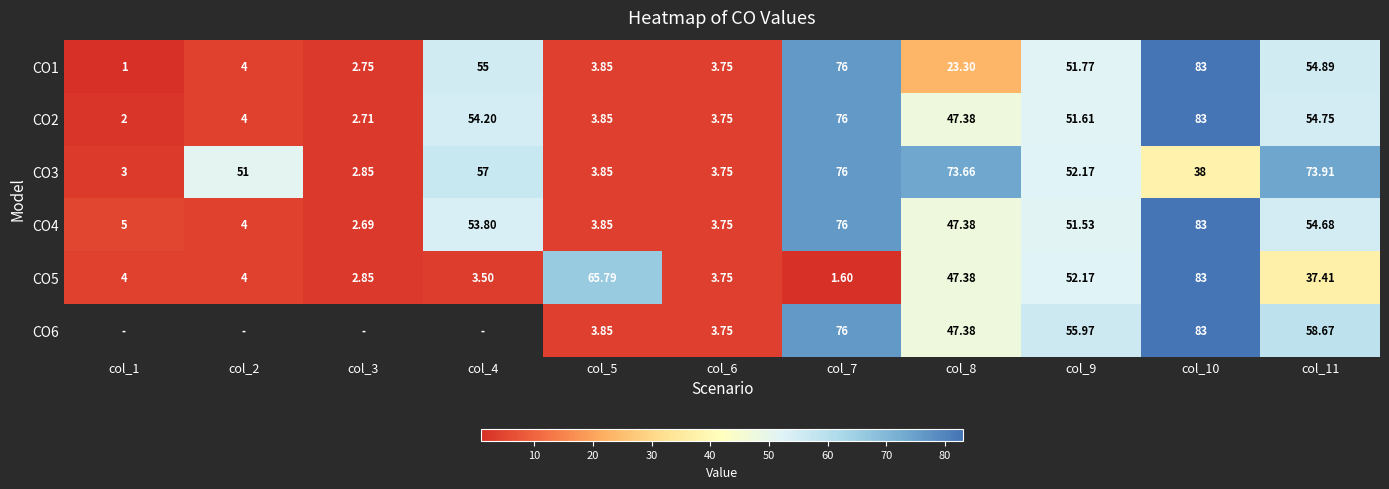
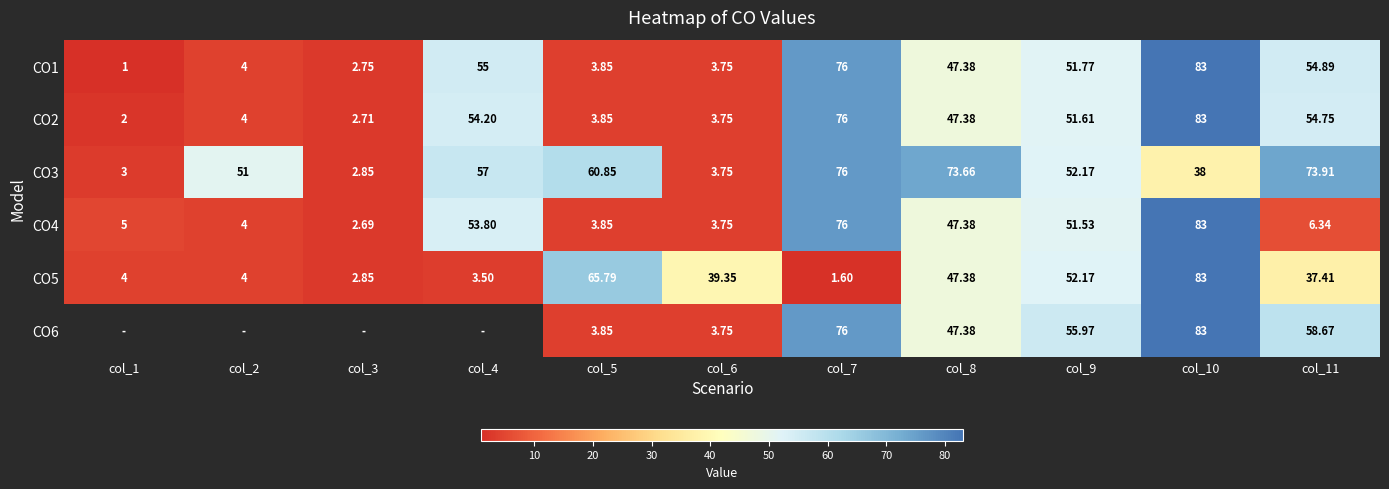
  {
    "CO1": {
      "col_1": 1,
      "col_2": 4,
      "col_3": 2.75,
      "col_4": 55,
      "col_5": 3.85,
      "col_6": 3.75,
      "col_7": 76,
-     "col_8": 23.30,
+     "col_8": 47.38,
      "col_9": 51.77,
      "col_10": 83,
      "col_11": 54.89
    },
    "CO2": {
      "col_1": 2,
      "col_2": 4,
      "col_3": 2.71,
      "col_4": 54.20,
      "col_5": 3.85,
      "col_6": 3.75,
      "col_7": 76,
      "col_8": 47.38,
      "col_9": 51.61,
      "col_10": 83,
      "col_11": 54.75
    },
    "CO3": {
      "col_1": 3,
      "col_2": 51,
      "col_3": 2.85,
      "col_4": 57,
-     "col_5": 3.85,
+     "col_5": 60.85,
      "col_6": 3.75,
      "col_7": 76,
      "col_8": 73.66,
      "col_9": 52.17,
      "col_10": 38,
      "col_11": 73.91
    },
    "CO4": {
      "col_1": 5,
      "col_2": 4,
      "col_3": 2.69,
      "col_4": 53.80,
      "col_5": 3.85,
      "col_6": 3.75,
      "col_7": 76,
      "col_8": 47.38,
      "col_9": 51.53,
      "col_10": 83,
-     "col_11": 54.68
+     "col_11": 6.34
    },
    "CO5": {
      "col_1": 4,
      "col_2": 4,
      "col_3": 2.85,
      "col_4": 3.50,
      "col_5": 65.79,
-     "col_6": 3.75,
+     "col_6": 39.35,
      "col_7": 1.60,
      "col_8": 47.38,
      "col_9": 52.17,
      "col_10": 83,
      "col_11": 37.41
    },
    "CO6": {
      "col_5": 3.85,
      "col_6": 3.75,
      "col_7": 76,
      "col_8": 47.38,
      "col_9": 55.97,
      "col_10": 83,
      "col_11": 58.67
    }
  }
